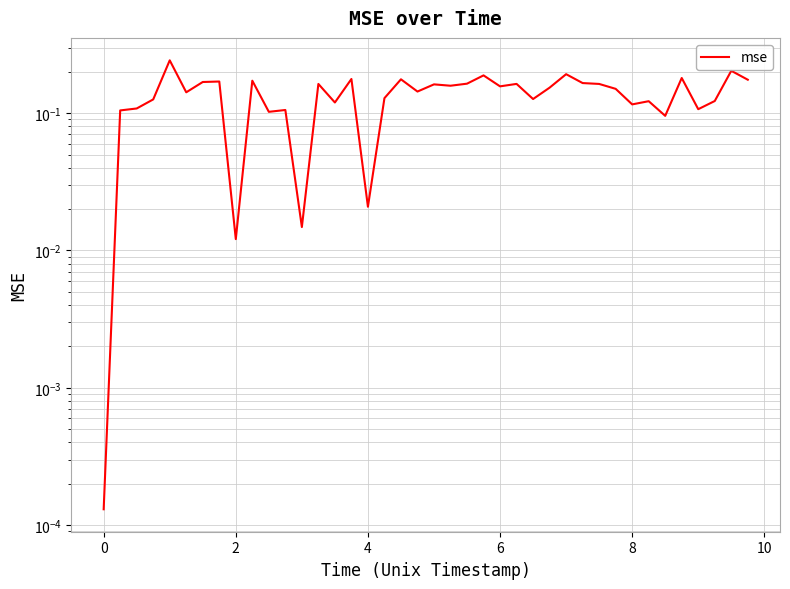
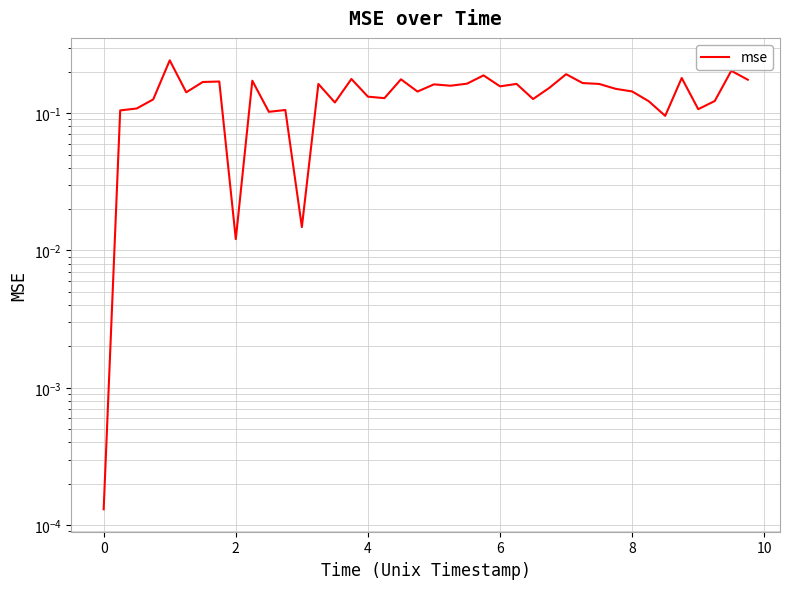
  {
    "0": 0.00013,
    "2": 0.012,
-   "4": 0.021,
+   "4": 0.13,
    "6": 0.16,
-   "8": 0.12
+   "8": 0.14
  }
